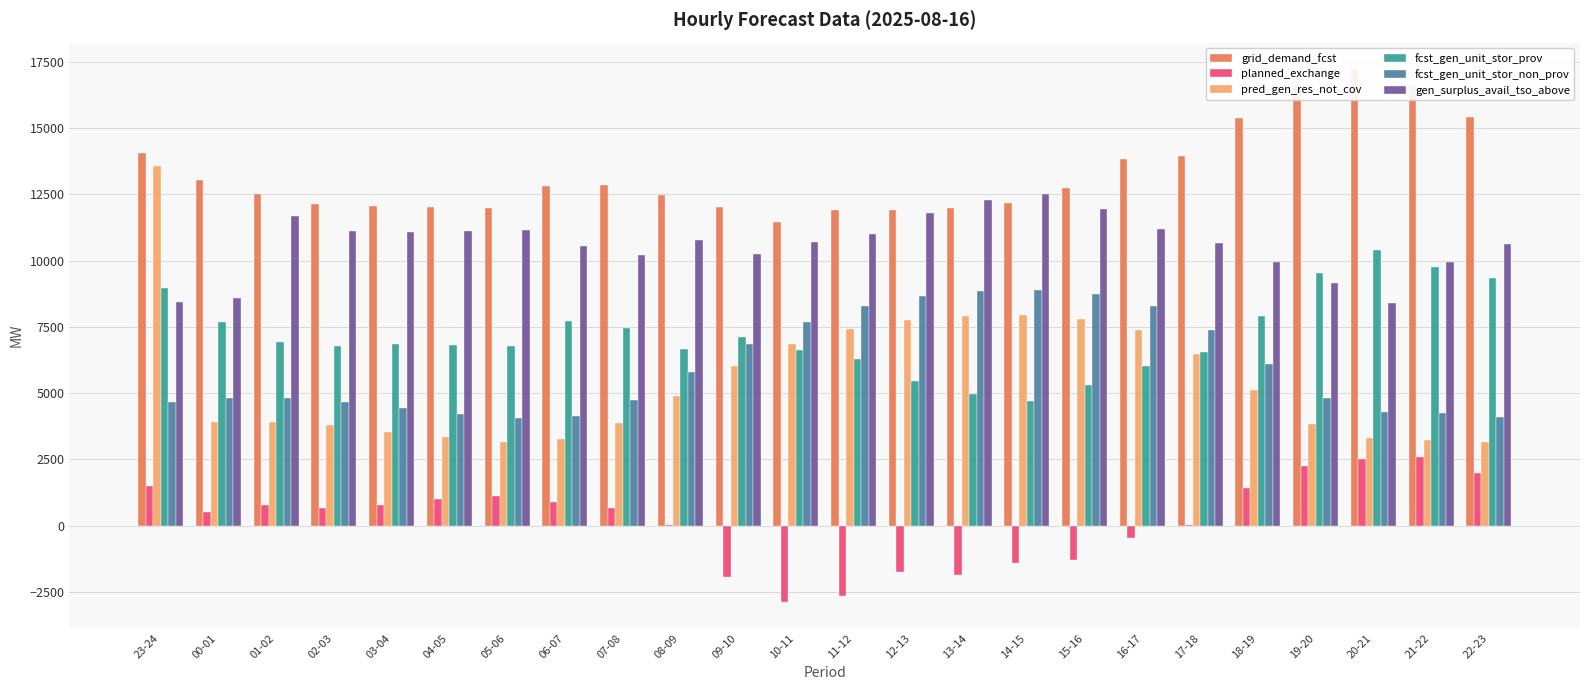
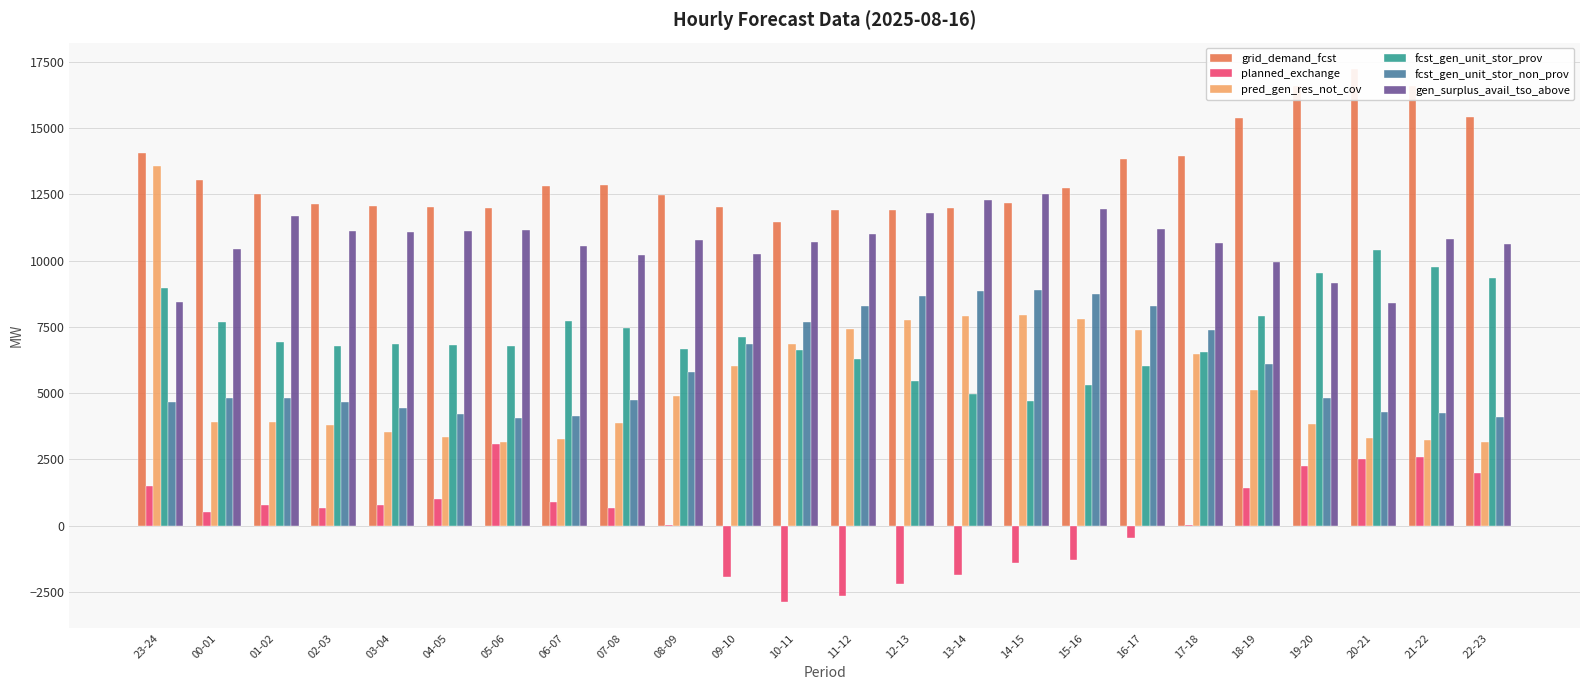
  {
    "planned_exchange": {
      "23-24": 1500,
      "00-01": 500,
      "01-02": 800,
      "02-03": 700,
      "03-04": 800,
      "04-05": 1000,
-     "05-06": 1100,
+     "05-06": 3100,
      "06-07": 900,
      "07-08": 700,
      "09-10": -1900,
      "10-11": -2900,
      "11-12": -2600,
-     "12-13": -1700,
+     "12-13": -2200,
      "13-14": -1800,
      "14-15": -1400,
      "15-16": -1300,
      "16-17": -500,
      "18-19": 1400,
      "19-20": 2200,
      "20-21": 2500,
      "21-22": 2600,
      "22-23": 2000
    },
    "gen_surplus_avail_tso_above": {
      "23-24": 8400,
-     "00-01": 8600,
+     "00-01": 10400,
      "01-02": 11700,
      "02-03": 11100,
      "03-04": 11100,
      "04-05": 11100,
      "05-06": 11100,
      "06-07": 10600,
      "07-08": 10200,
      "08-09": 10800,
      "09-10": 10200,
      "10-11": 10700,
      "11-12": 11000,
      "12-13": 11800,
      "13-14": 12300,
      "14-15": 12500,
      "15-16": 11900,
      "16-17": 11200,
      "17-18": 10700,
      "18-19": 9900,
      "19-20": 9200,
      "20-21": 8400,
-     "21-22": 10000,
+     "21-22": 10800,
      "22-23": 10600
    }
  }
